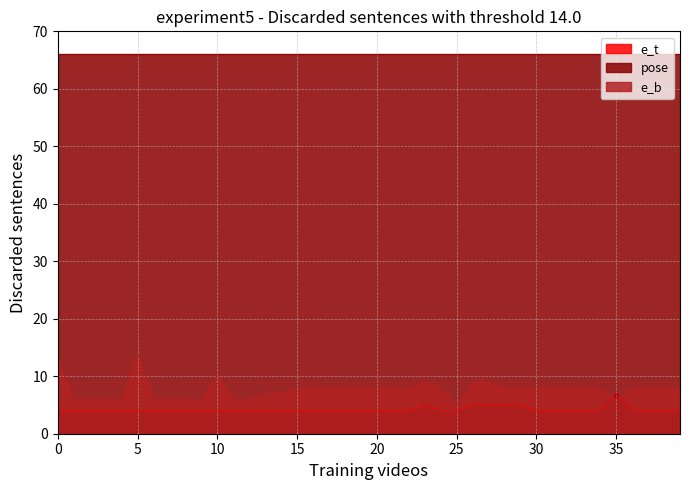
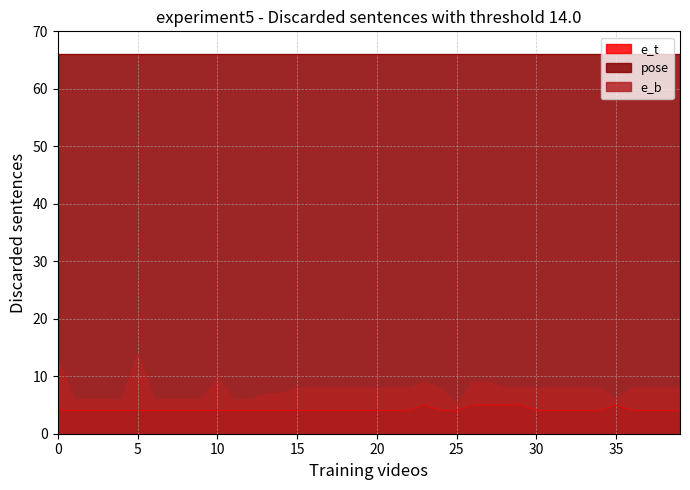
  {
    "e_t": {
      "0": 4,
      "5": 4,
      "10": 4,
      "15": 4,
      "20": 4,
      "25": 4,
      "30": 4,
-     "35": 7
+     "35": 5
    },
    "pose": {
      "0": 66,
      "5": 66,
      "10": 66,
      "15": 66,
      "20": 66,
      "25": 66,
      "30": 66
    },
    "e_b": {
      "0": 13,
      "5": 14,
      "10": 10,
      "15": 8,
      "20": 8,
      "25": 5,
      "30": 8,
      "35": 6
    }
  }
